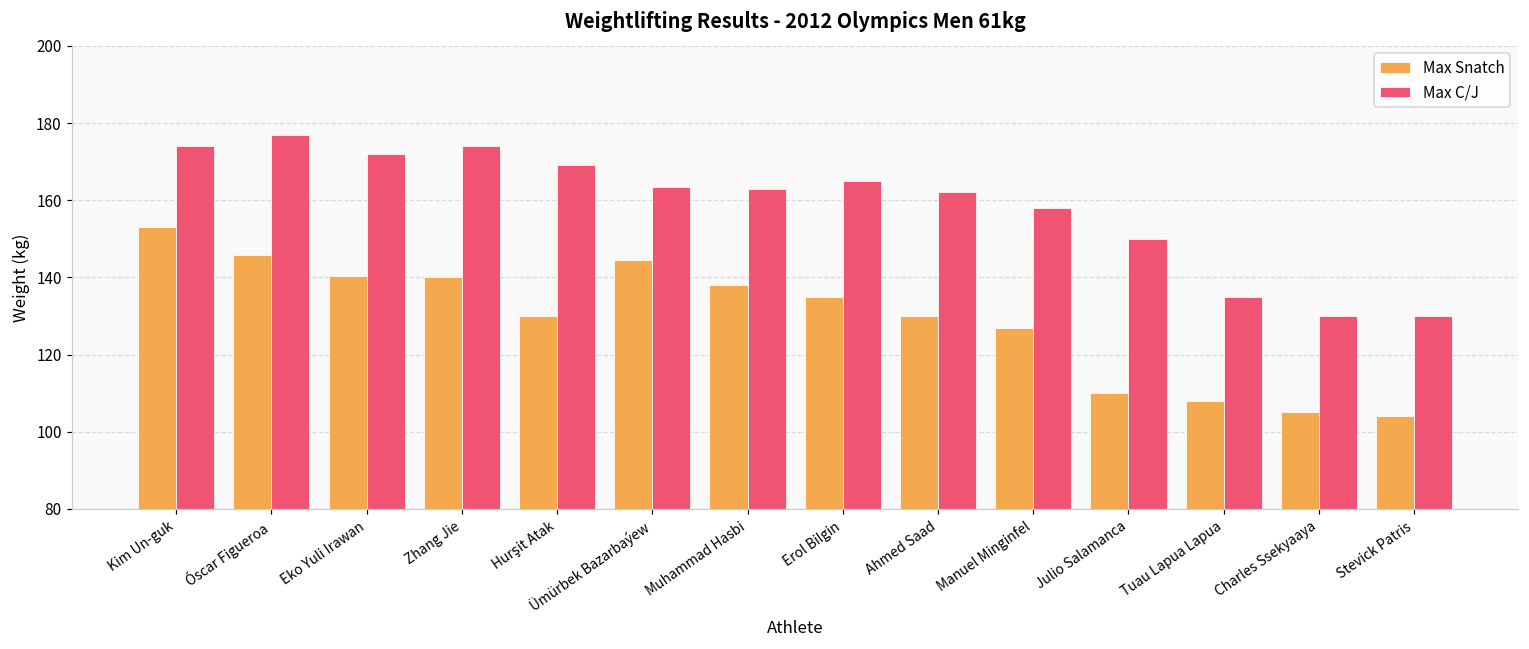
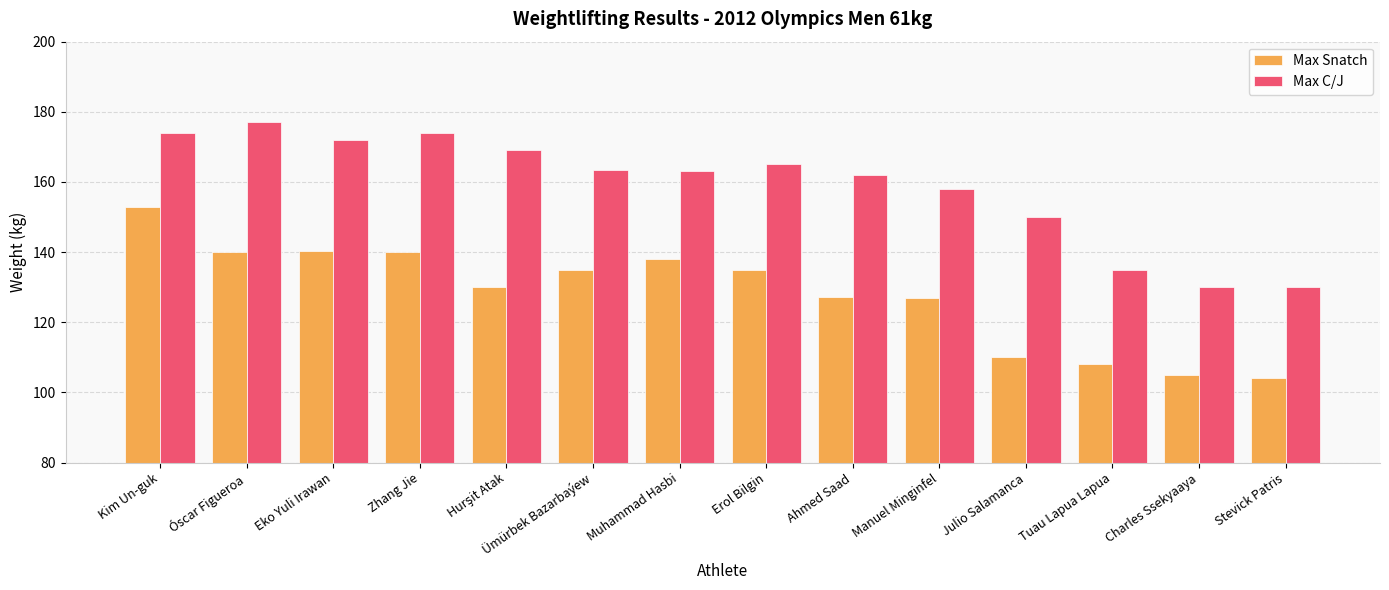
  {
    "Max Snatch": {
      "Kim Un-guk": 153,
-     "Óscar Figueroa": 146,
+     "Óscar Figueroa": 140,
      "Eko Yuli Irawan": 140,
      "Zhang Jie": 140,
      "Hurşit Atak": 130,
-     "Ümürbek Bazarbaýew": 145,
+     "Ümürbek Bazarbaýew": 135,
      "Muhammad Hasbi": 138,
      "Erol Bilgin": 135,
-     "Ahmed Saad": 130,
+     "Ahmed Saad": 127,
      "Manuel Minginfel": 127,
      "Julio Salamanca": 110,
      "Tuau Lapua Lapua": 108,
      "Charles Ssekyaaya": 105,
      "Stevick Patris": 104
    },
    "Max C/J": {
      "Kim Un-guk": 174,
      "Óscar Figueroa": 177,
      "Eko Yuli Irawan": 172,
      "Zhang Jie": 174,
      "Hurşit Atak": 169,
      "Ümürbek Bazarbaýew": 163,
      "Muhammad Hasbi": 163,
      "Erol Bilgin": 165,
      "Ahmed Saad": 162,
      "Manuel Minginfel": 158,
      "Julio Salamanca": 150,
      "Tuau Lapua Lapua": 135,
      "Charles Ssekyaaya": 130,
      "Stevick Patris": 130
    }
  }
